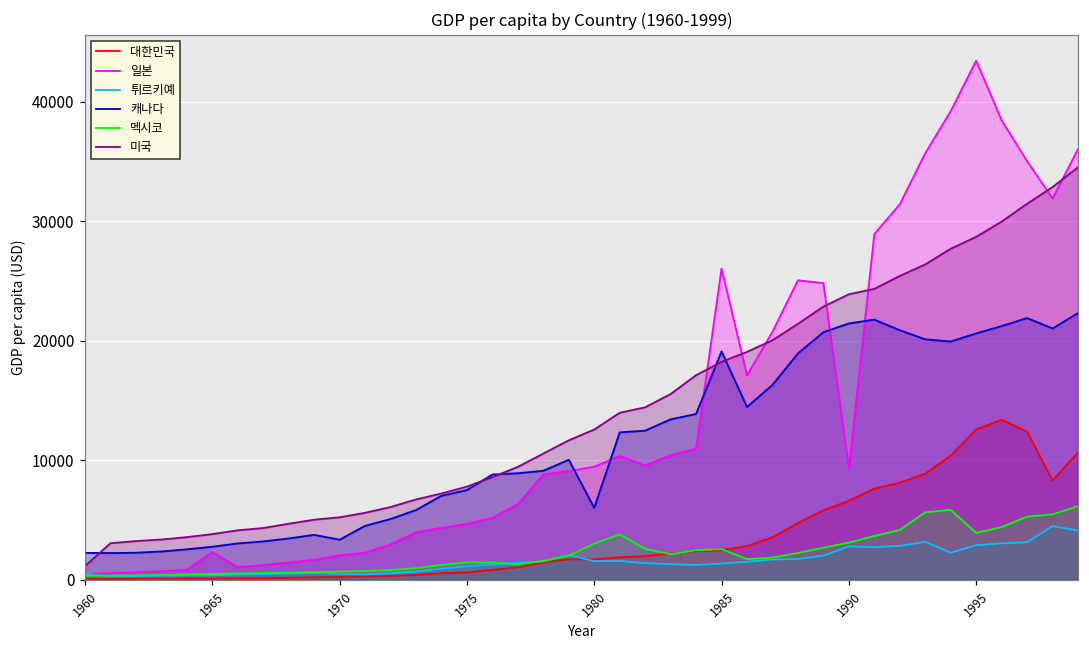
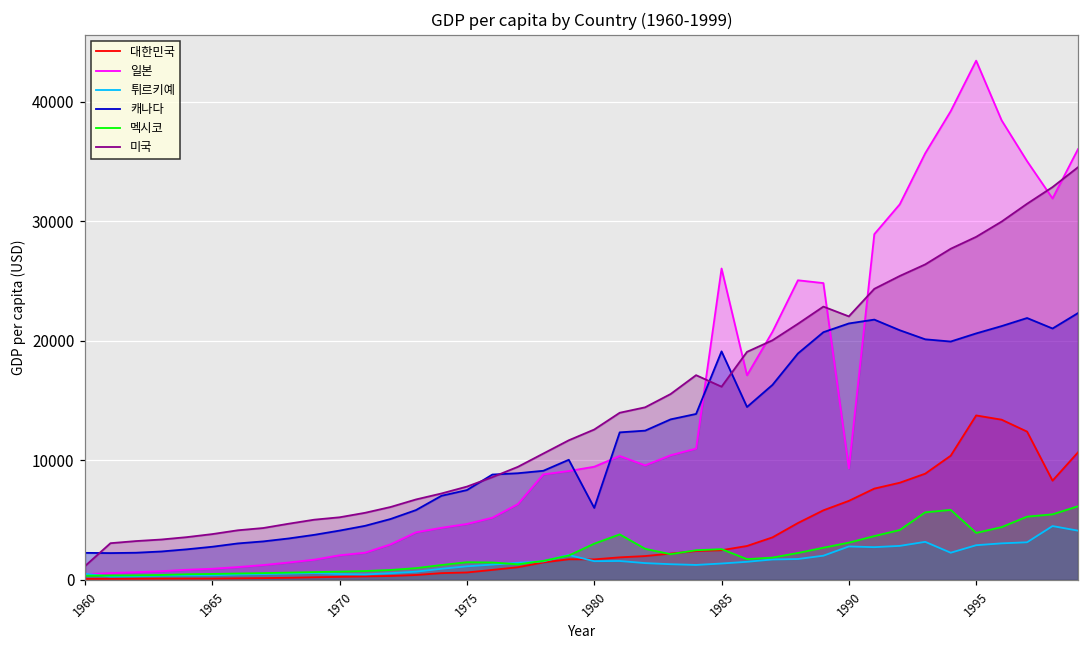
  {
    "대한민국": {
      "1960": 100,
      "1965": 100,
      "1970": 300,
      "1975": 600,
      "1990": 6600,
-     "1995": 12600
+     "1995": 13800
    },
    "일본": {
-     "1965": 2300,
+     "1965": 900,
      "1970": 2100,
      "1975": 4700,
      "1980": 9500,
      "1985": 26000,
      "1990": 9300,
      "1995": 43400
    },
    "튀르키예": {
      "1975": 1100,
      "1985": 1400,
      "1990": 2800,
      "1995": 2900
    },
    "캐나다": {
      "1960": 2300,
      "1965": 2800,
-     "1970": 3400,
+     "1970": 4100,
      "1975": 7500,
      "1980": 6000,
      "1985": 19100,
      "1990": 21400,
      "1995": 20600
    },
    "멕시코": {
      "1975": 1500,
      "1980": 3000,
      "1990": 3100,
      "1995": 3900
    },
    "미국": {
      "1960": 1200,
      "1965": 3800,
      "1970": 5200,
      "1975": 7800,
      "1980": 12600,
-     "1985": 18200,
-     "1990": 23900,
+     "1985": 16200,
+     "1990": 22000,
      "1995": 28700
    }
  }
